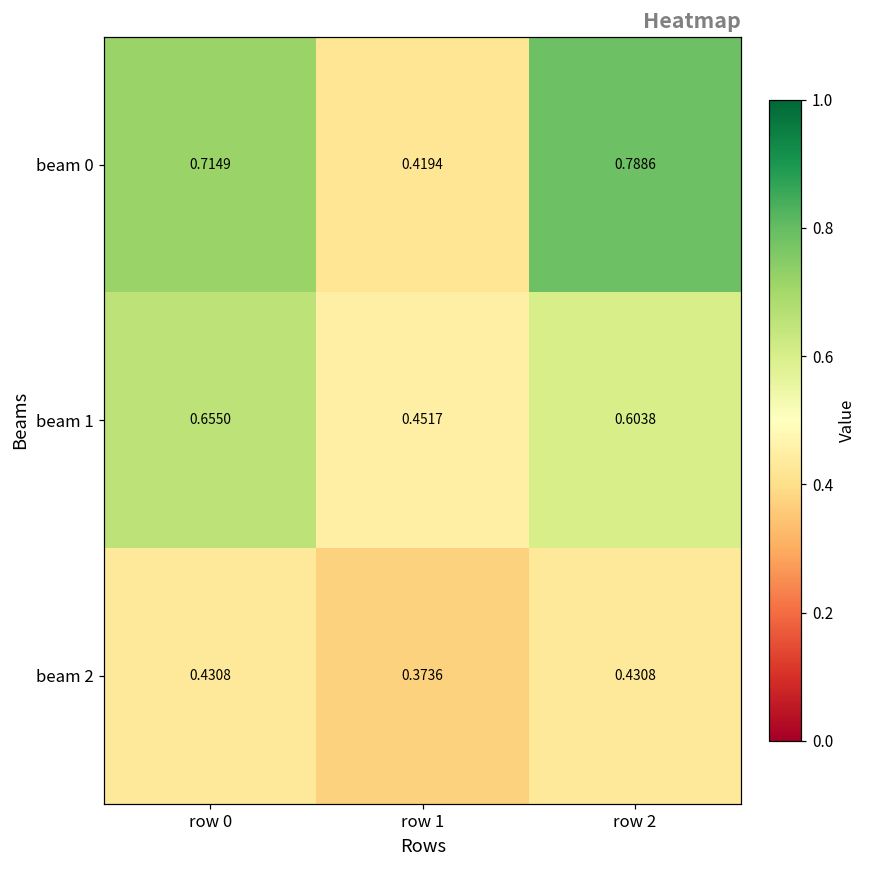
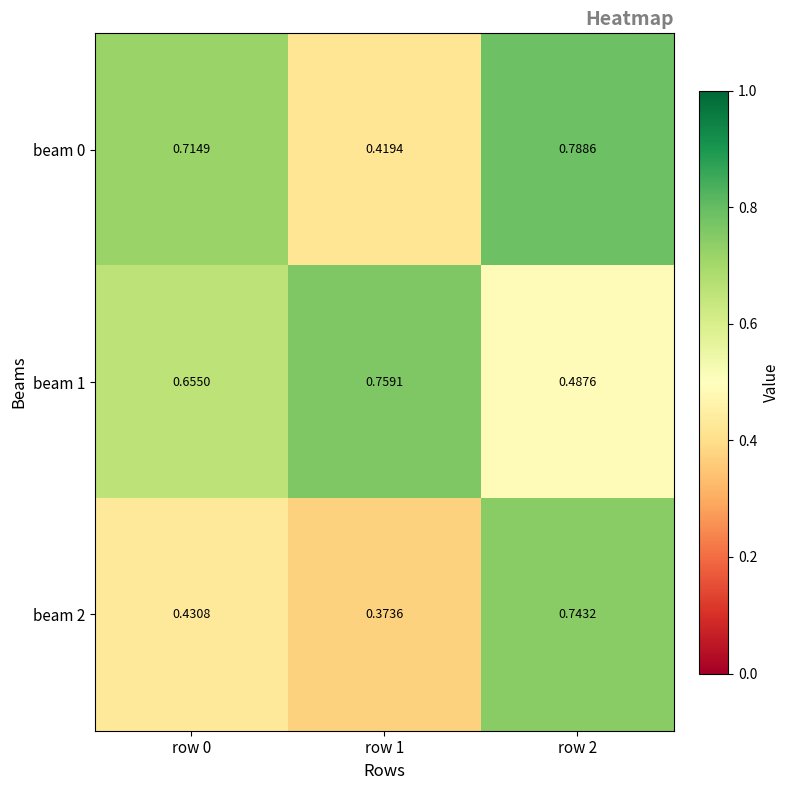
  {
    "beam 0": {
      "row 0": 0.7149,
      "row 1": 0.4194,
      "row 2": 0.7886
    },
    "beam 1": {
      "row 0": 0.6550,
-     "row 1": 0.4517,
-     "row 2": 0.6038
+     "row 1": 0.7591,
+     "row 2": 0.4876
    },
    "beam 2": {
      "row 0": 0.4308,
      "row 1": 0.3736,
-     "row 2": 0.4308
+     "row 2": 0.7432
    }
  }
